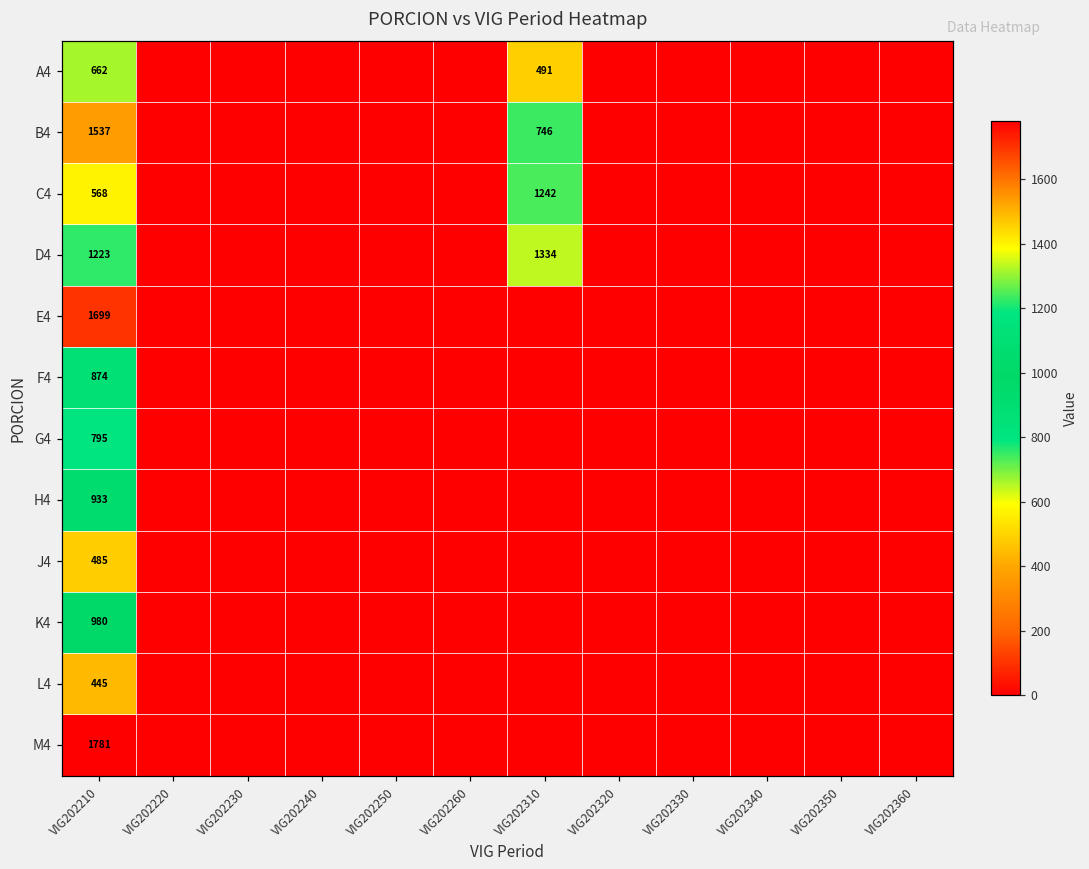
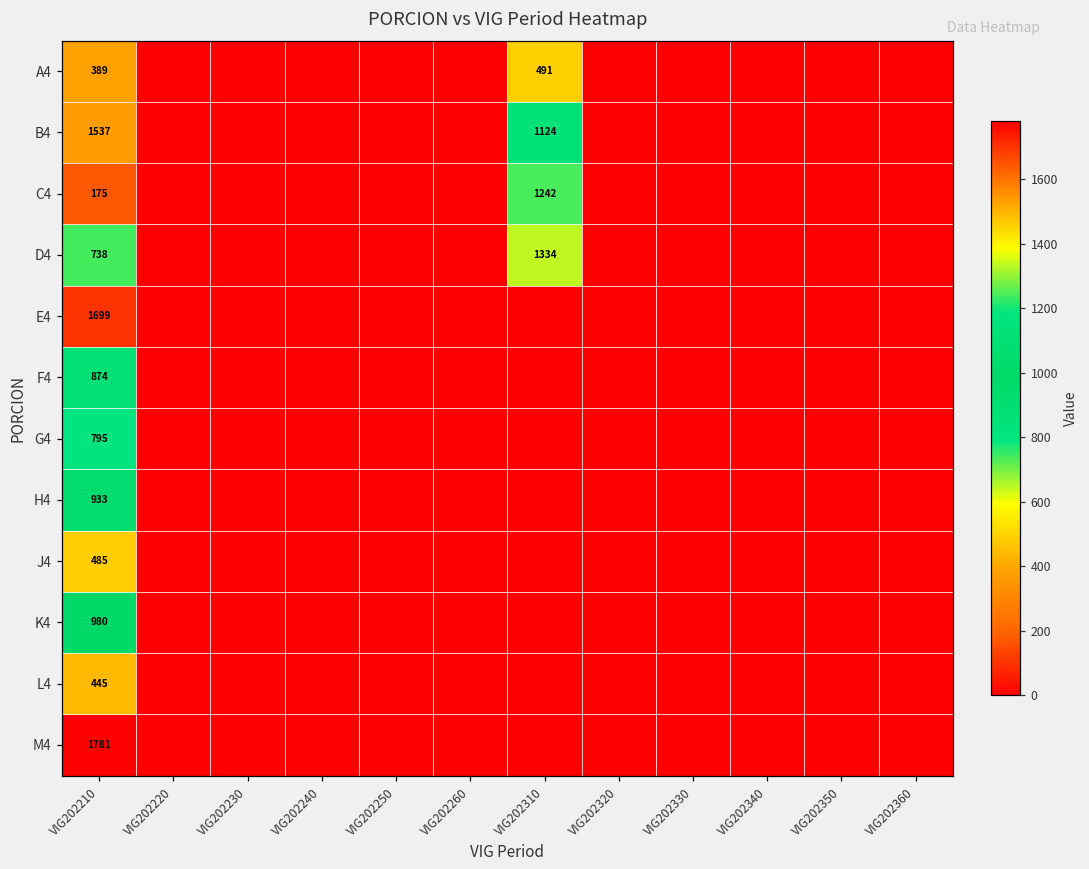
  {
    "A4": {
-     "VIG202210": 662,
+     "VIG202210": 389,
      "VIG202310": 491
    },
    "B4": {
      "VIG202210": 1537,
-     "VIG202310": 746
+     "VIG202310": 1124
    },
    "C4": {
-     "VIG202210": 568,
+     "VIG202210": 175,
      "VIG202310": 1242
    },
    "D4": {
-     "VIG202210": 1223,
+     "VIG202210": 738,
      "VIG202310": 1334
    },
    "E4": {
      "VIG202210": 1699
    },
    "F4": {
      "VIG202210": 874
    },
    "G4": {
      "VIG202210": 795
    },
    "H4": {
      "VIG202210": 933
    },
    "J4": {
      "VIG202210": 485
    },
    "K4": {
      "VIG202210": 980
    },
    "L4": {
      "VIG202210": 445
    },
    "M4": {
      "VIG202210": 1781
    }
  }
